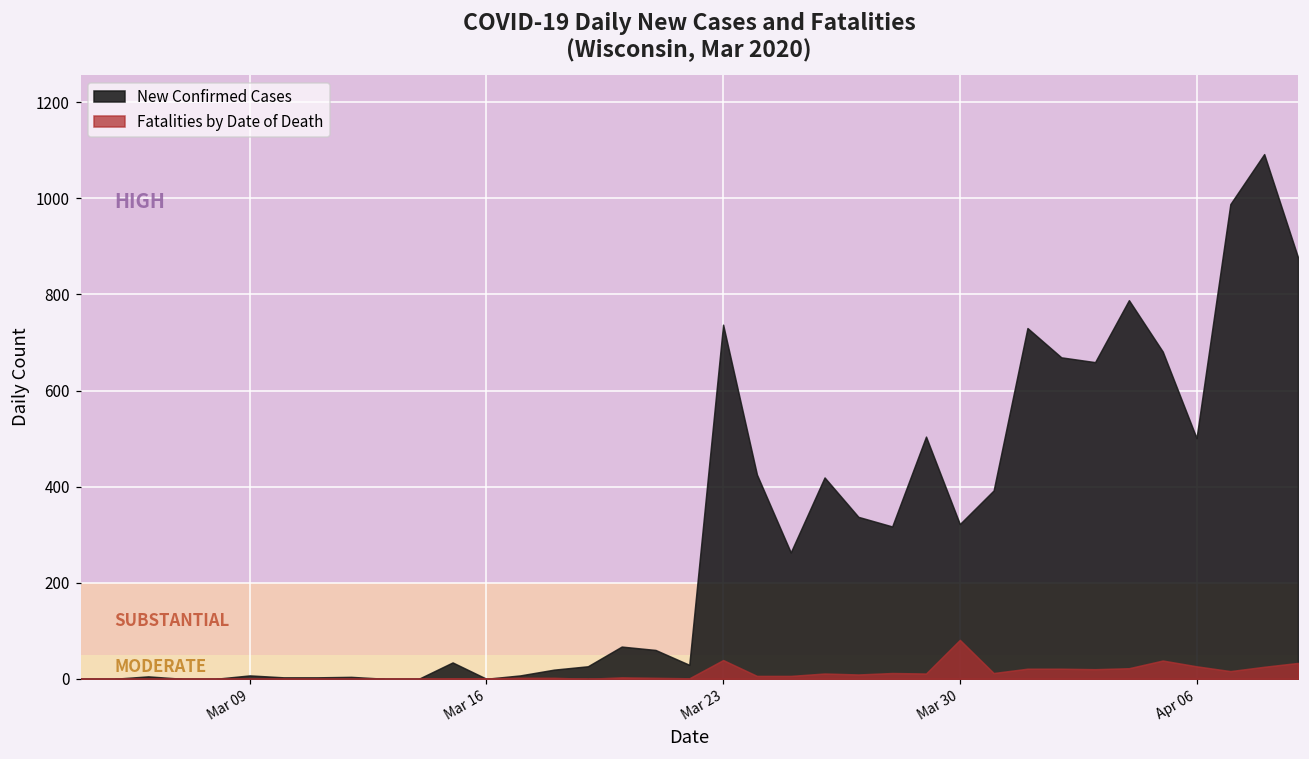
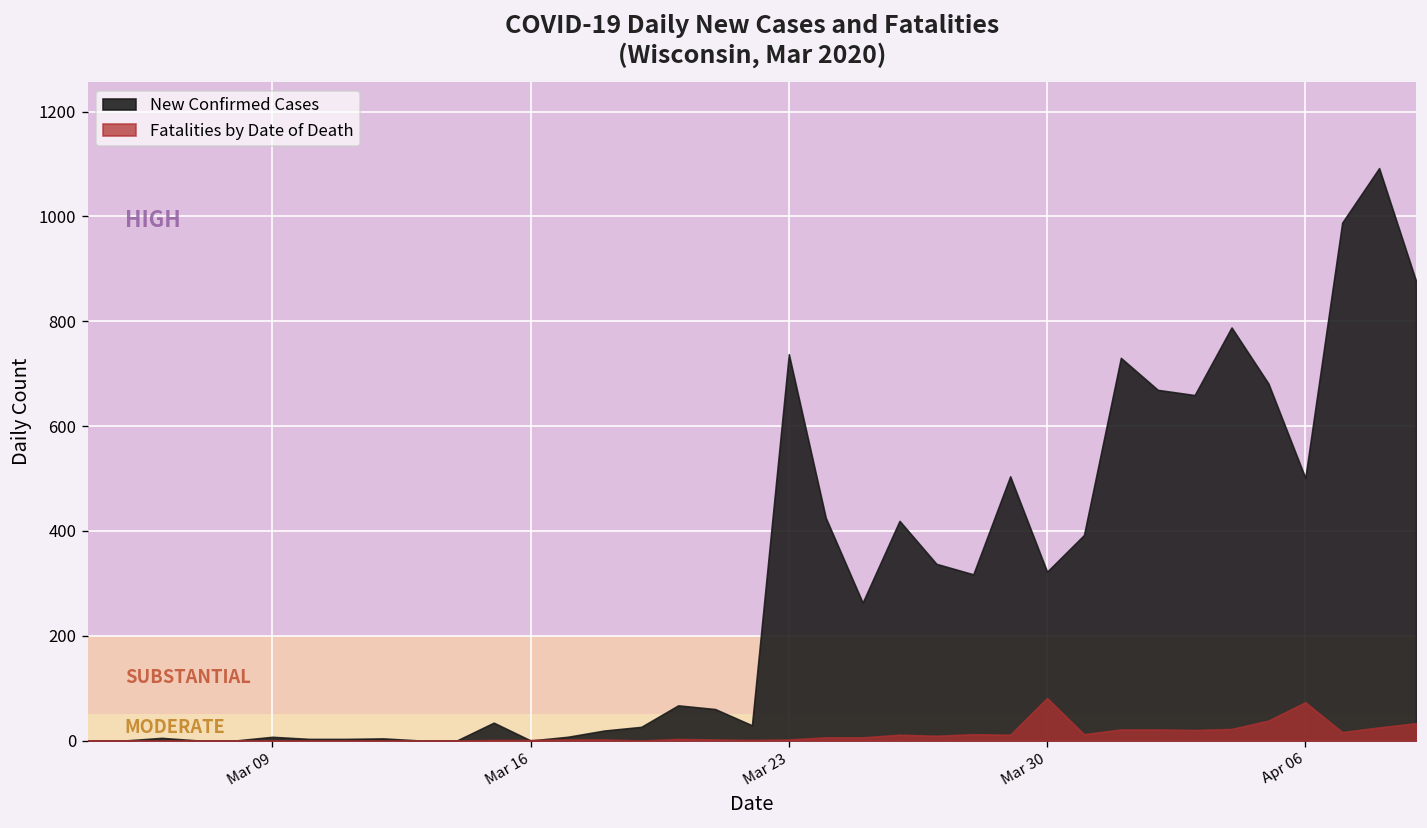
  {
    "New Confirmed Cases": {
      "Mar 09": 10,
      "Mar 23": 740,
      "Mar 30": 320,
      "Apr 06": 500
    },
    "Fatalities by Date of Death": {
      "Mar 09": 0,
-     "Mar 23": 40,
+     "Mar 23": 0,
      "Mar 30": 80,
-     "Apr 06": 30
+     "Apr 06": 70
    }
  }
